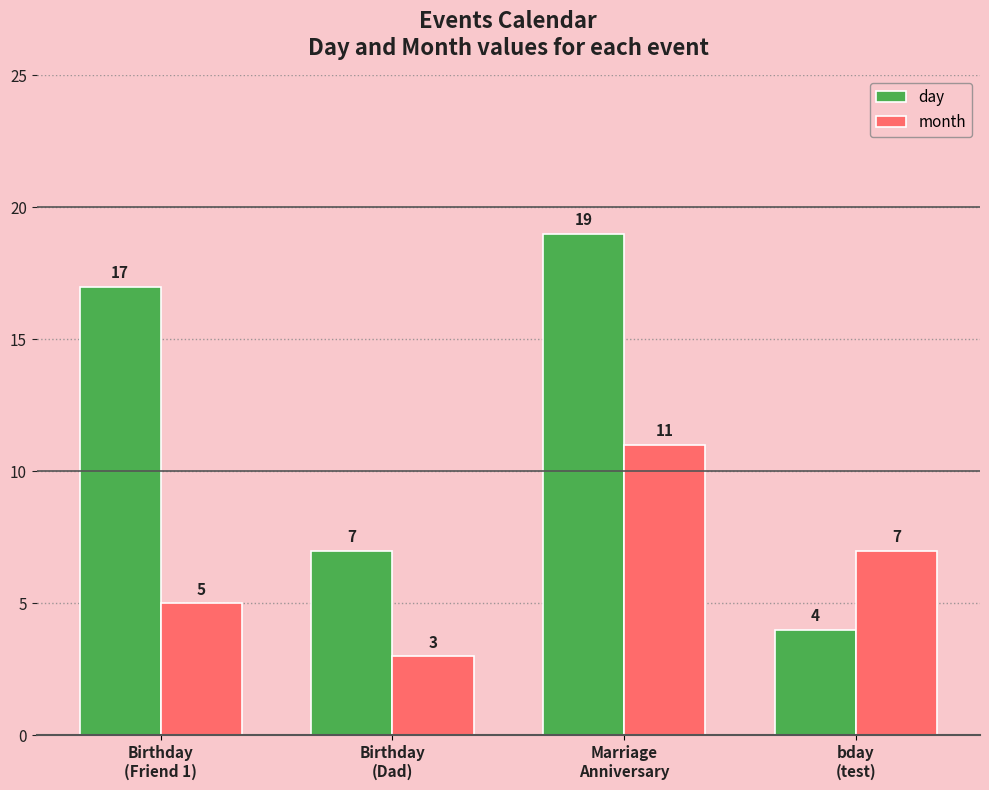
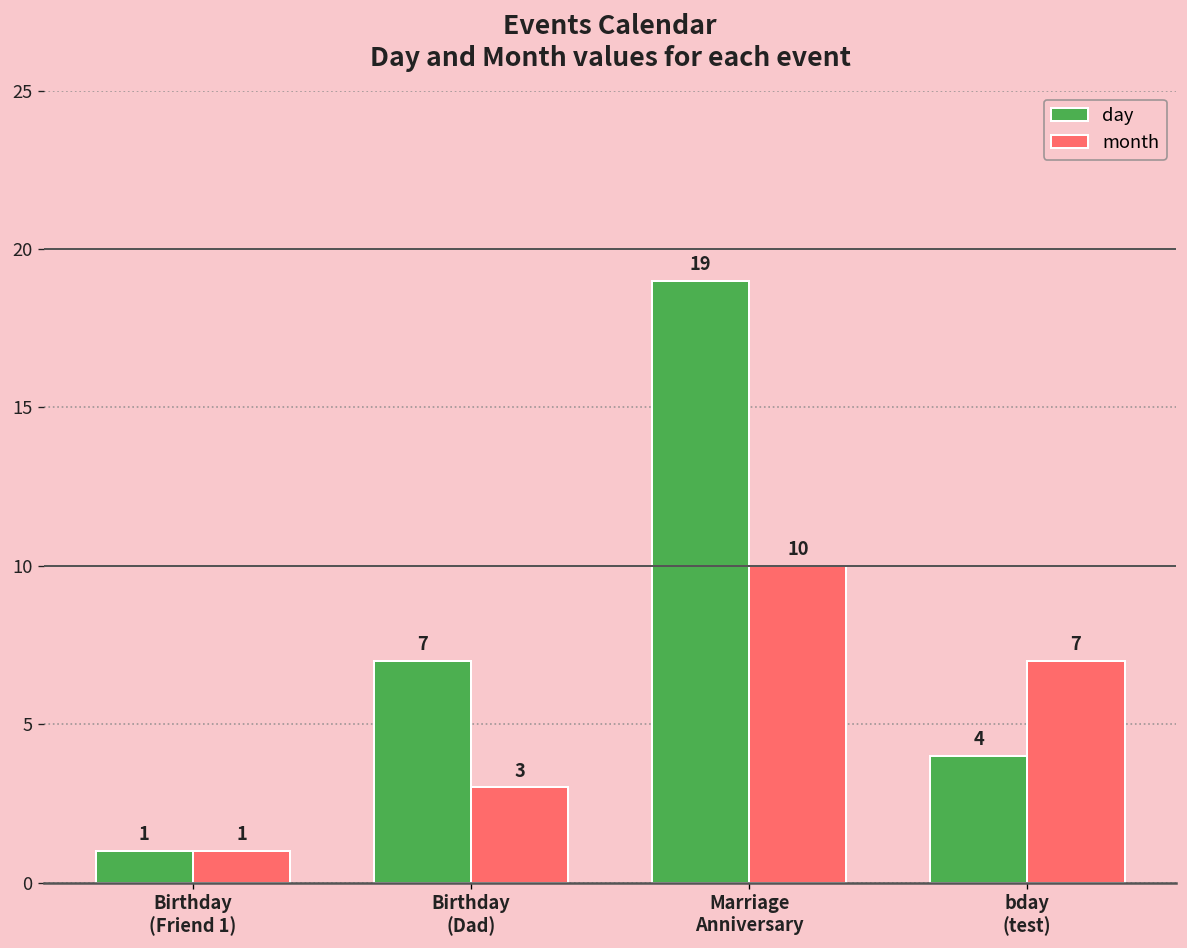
  {
    "day": {
-     "Birthday (Friend 1)": 17,
+     "Birthday (Friend 1)": 1,
      "Birthday (Dad)": 7,
      "Marriage Anniversary": 19,
      "bday (test)": 4
    },
    "month": {
-     "Birthday (Friend 1)": 5,
+     "Birthday (Friend 1)": 1,
      "Birthday (Dad)": 3,
-     "Marriage Anniversary": 11,
+     "Marriage Anniversary": 10,
      "bday (test)": 7
    }
  }
